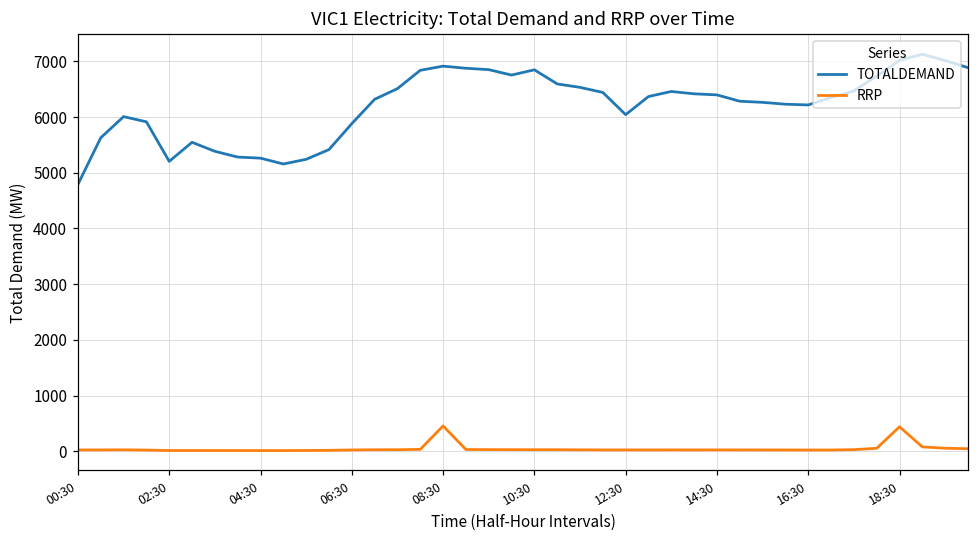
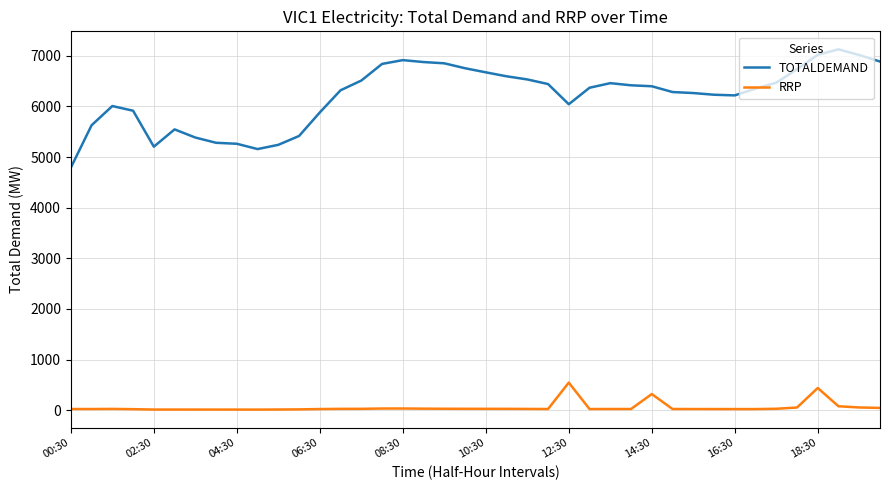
  {
    "TOTALDEMAND": {
      "00:30": 4800,
      "02:30": 5200,
      "04:30": 5300,
      "06:30": 5900,
      "08:30": 6900,
-     "10:30": 6800,
+     "10:30": 6700,
      "12:30": 6000,
      "14:30": 6400,
      "16:30": 6200
    },
    "RRP": {
      "00:30": 0,
      "02:30": 0,
      "04:30": 0,
      "06:30": 0,
-     "08:30": 500,
+     "08:30": 0,
      "10:30": 0,
-     "12:30": 0,
-     "14:30": 0,
+     "12:30": 500,
+     "14:30": 300,
      "16:30": 0,
      "18:30": 400
    }
  }
